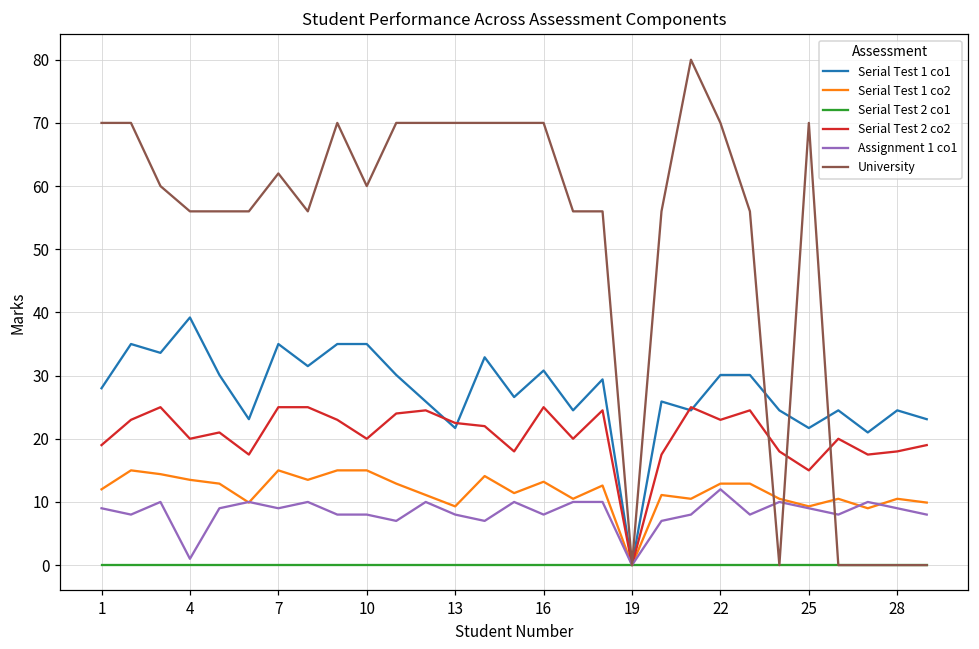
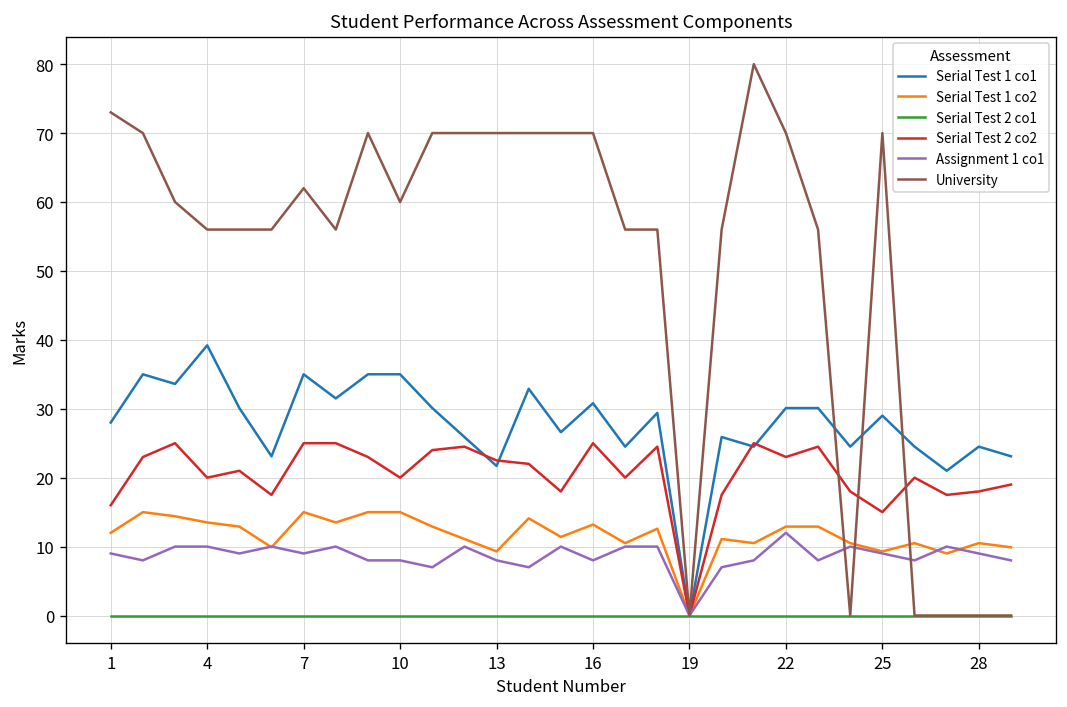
  {
    "Serial Test 1 co1": {
      "1": 28,
      "4": 39,
      "7": 35,
      "10": 35,
      "13": 22,
      "16": 31,
      "22": 30,
-     "25": 22,
+     "25": 29,
      "28": 25
    },
    "Serial Test 1 co2": {
      "1": 12,
      "4": 14,
      "7": 15,
      "10": 15,
      "13": 9,
      "16": 13,
      "22": 13,
      "28": 11
    },
    "Serial Test 2 co1": {
      "1": 0,
      "4": 0,
      "7": 0,
      "10": 0,
      "13": 0,
      "16": 0,
      "22": 0,
      "25": 0
    },
    "Serial Test 2 co2": {
-     "1": 19,
+     "1": 16,
      "4": 20,
      "7": 25,
      "10": 20,
      "13": 23,
      "16": 25,
      "22": 23,
      "25": 15,
      "28": 18
    },
    "Assignment 1 co1": {
      "1": 9,
-     "4": 1,
+     "4": 10,
      "7": 9,
      "10": 8,
      "13": 8,
      "16": 8,
      "22": 12,
      "28": 9
    },
    "University": {
-     "1": 70,
+     "1": 73,
      "4": 56,
      "7": 62,
      "10": 60,
      "13": 70,
      "16": 70,
      "22": 70,
      "25": 70
    }
  }
